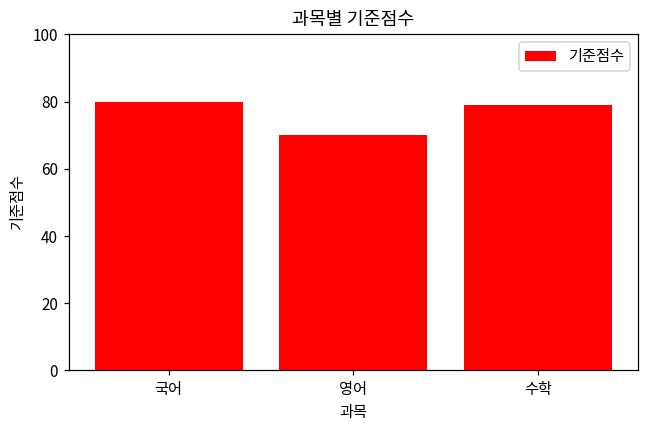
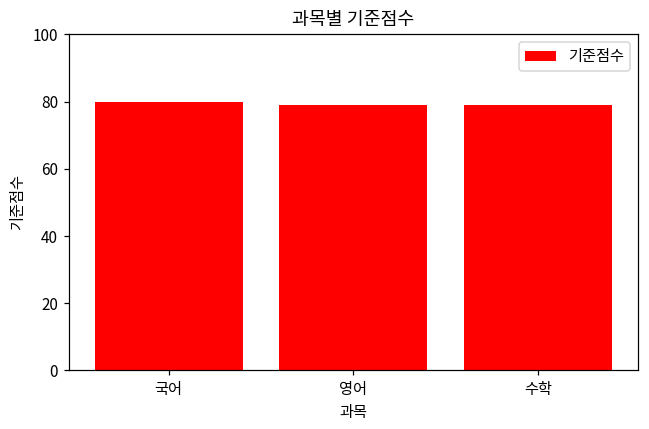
  {
    "국어": 80,
-   "영어": 70,
+   "영어": 79,
    "수학": 79
  }
